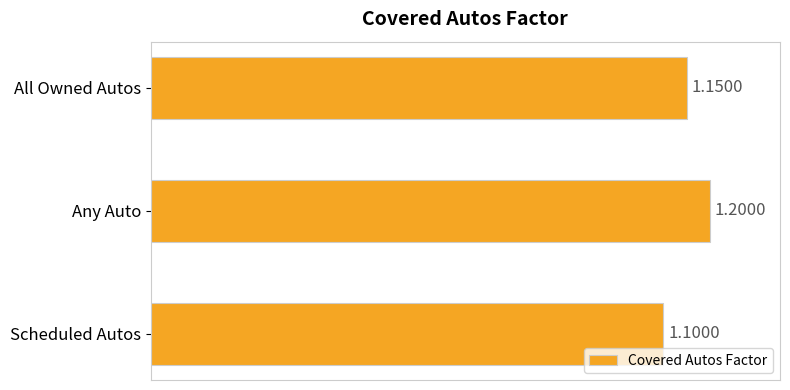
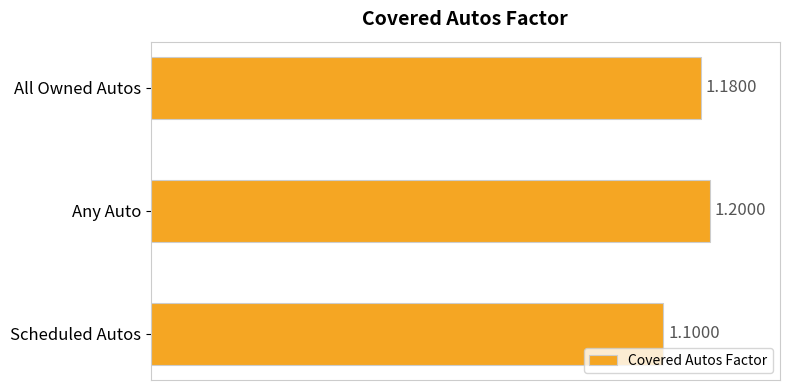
  {
-   "All Owned Autos": 1.1500,
+   "All Owned Autos": 1.1800,
    "Any Auto": 1.2000,
    "Scheduled Autos": 1.1000
  }
